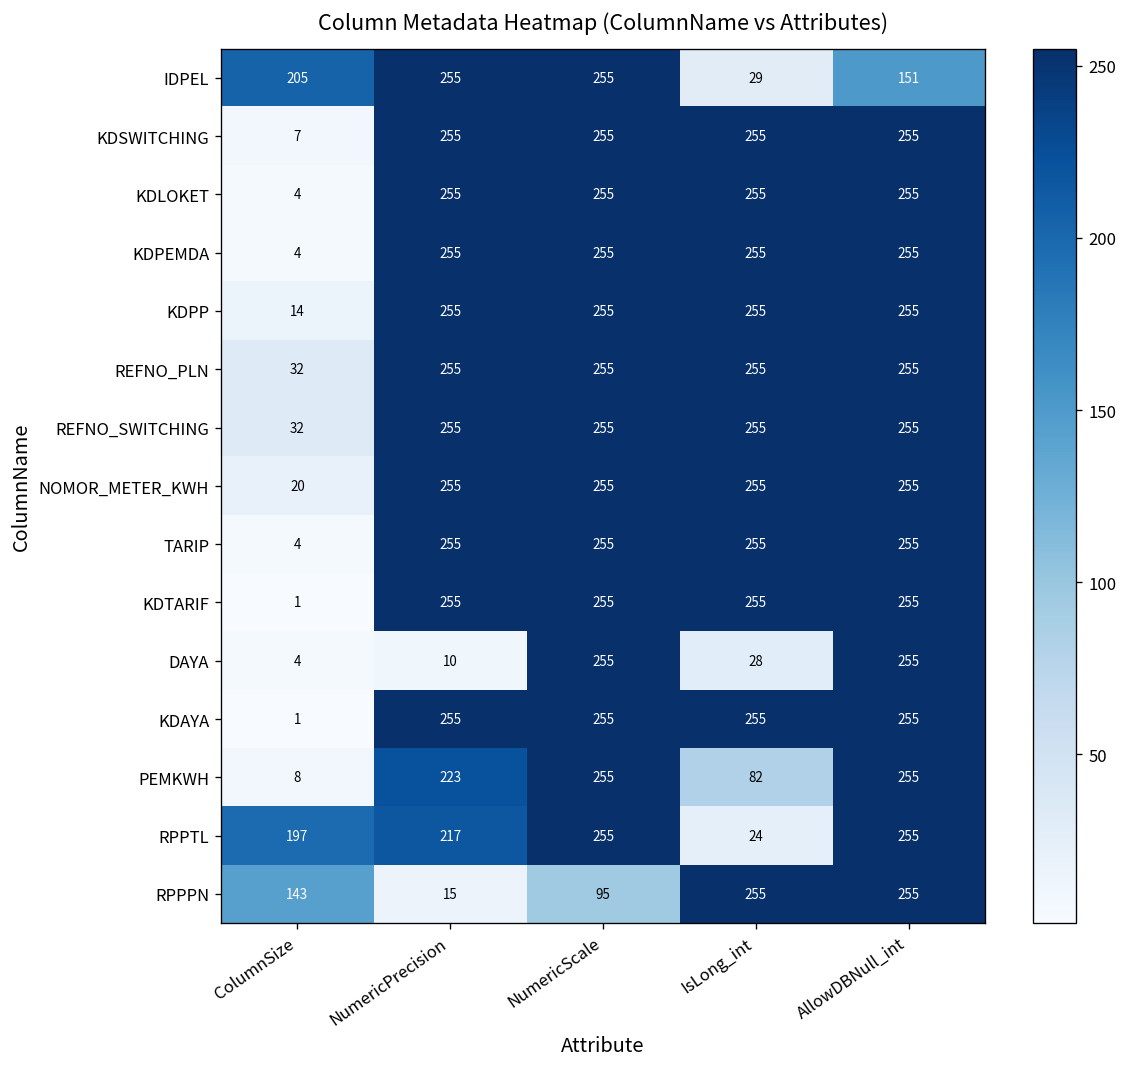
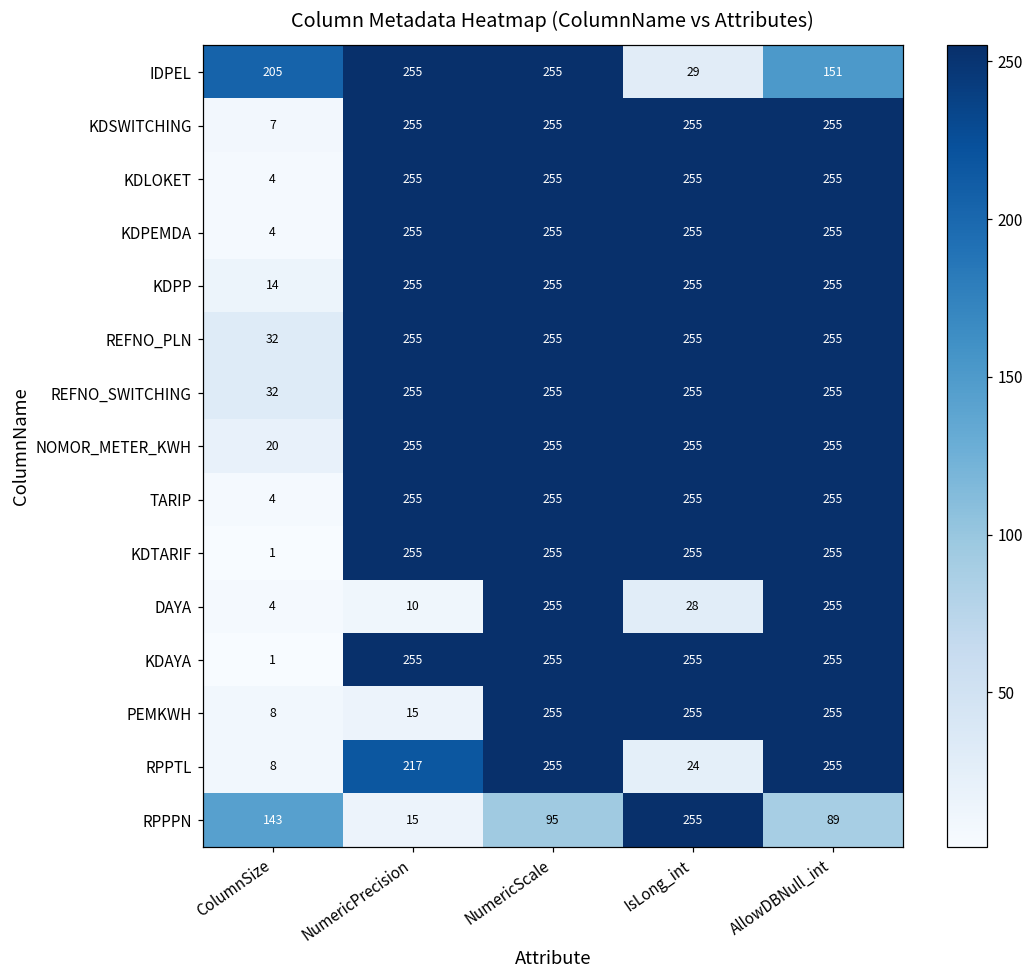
  {
    "IDPEL": {
      "ColumnSize": 205,
      "NumericPrecision": 255,
      "NumericScale": 255,
      "IsLong_int": 29,
      "AllowDBNull_int": 151
    },
    "KDSWITCHING": {
      "ColumnSize": 7,
      "NumericPrecision": 255,
      "NumericScale": 255,
      "IsLong_int": 255,
      "AllowDBNull_int": 255
    },
    "KDLOKET": {
      "ColumnSize": 4,
      "NumericPrecision": 255,
      "NumericScale": 255,
      "IsLong_int": 255,
      "AllowDBNull_int": 255
    },
    "KDPEMDA": {
      "ColumnSize": 4,
      "NumericPrecision": 255,
      "NumericScale": 255,
      "IsLong_int": 255,
      "AllowDBNull_int": 255
    },
    "KDPP": {
      "ColumnSize": 14,
      "NumericPrecision": 255,
      "NumericScale": 255,
      "IsLong_int": 255,
      "AllowDBNull_int": 255
    },
    "REFNO_PLN": {
      "ColumnSize": 32,
      "NumericPrecision": 255,
      "NumericScale": 255,
      "IsLong_int": 255,
      "AllowDBNull_int": 255
    },
    "REFNO_SWITCHING": {
      "ColumnSize": 32,
      "NumericPrecision": 255,
      "NumericScale": 255,
      "IsLong_int": 255,
      "AllowDBNull_int": 255
    },
    "NOMOR_METER_KWH": {
      "ColumnSize": 20,
      "NumericPrecision": 255,
      "NumericScale": 255,
      "IsLong_int": 255,
      "AllowDBNull_int": 255
    },
    "TARIP": {
      "ColumnSize": 4,
      "NumericPrecision": 255,
      "NumericScale": 255,
      "IsLong_int": 255,
      "AllowDBNull_int": 255
    },
    "KDTARIF": {
      "ColumnSize": 1,
      "NumericPrecision": 255,
      "NumericScale": 255,
      "IsLong_int": 255,
      "AllowDBNull_int": 255
    },
    "DAYA": {
      "ColumnSize": 4,
      "NumericPrecision": 10,
      "NumericScale": 255,
      "IsLong_int": 28,
      "AllowDBNull_int": 255
    },
    "KDAYA": {
      "ColumnSize": 1,
      "NumericPrecision": 255,
      "NumericScale": 255,
      "IsLong_int": 255,
      "AllowDBNull_int": 255
    },
    "PEMKWH": {
      "ColumnSize": 8,
-     "NumericPrecision": 223,
+     "NumericPrecision": 15,
      "NumericScale": 255,
-     "IsLong_int": 82,
+     "IsLong_int": 255,
      "AllowDBNull_int": 255
    },
    "RPPTL": {
-     "ColumnSize": 197,
+     "ColumnSize": 8,
      "NumericPrecision": 217,
      "NumericScale": 255,
      "IsLong_int": 24,
      "AllowDBNull_int": 255
    },
    "RPPPN": {
      "ColumnSize": 143,
      "NumericPrecision": 15,
      "NumericScale": 95,
      "IsLong_int": 255,
-     "AllowDBNull_int": 255
+     "AllowDBNull_int": 89
    }
  }
